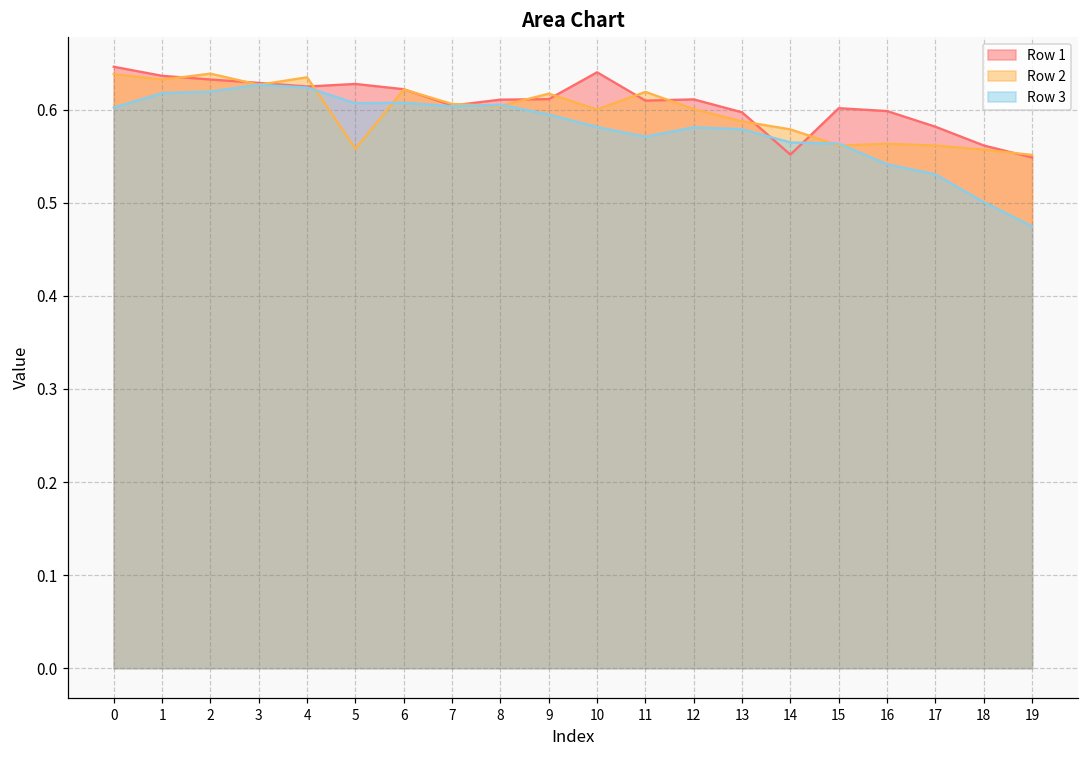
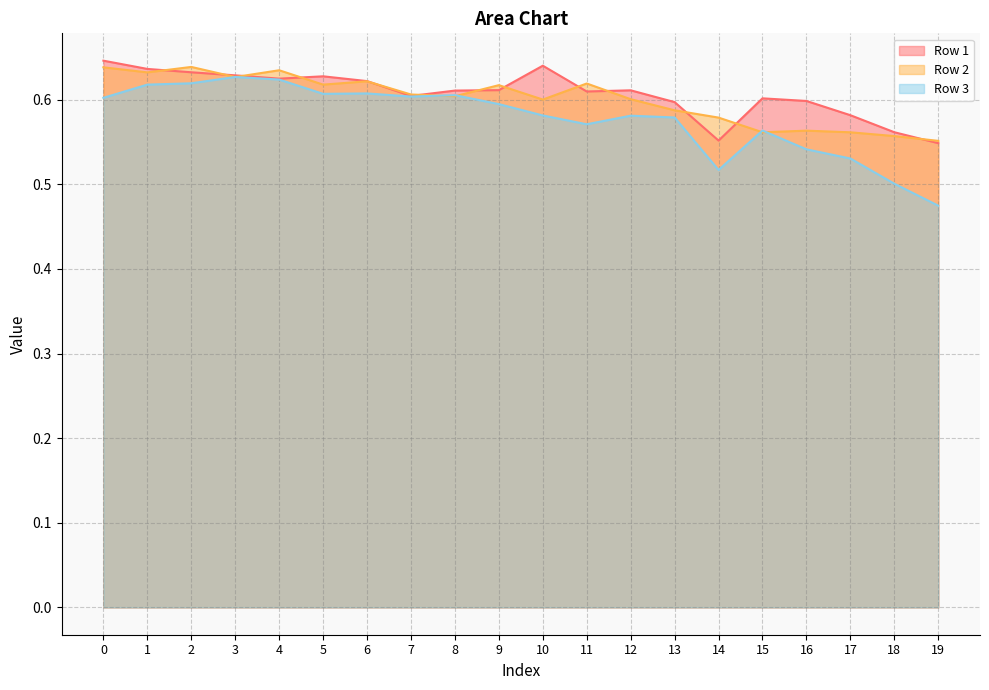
  {
    "Row 1": {
      "0": 0.65,
      "1": 0.64,
      "2": 0.63,
      "5": 0.63,
      "8": 0.61,
      "9": 0.61,
      "10": 0.64,
      "11": 0.61,
      "12": 0.61,
      "13": 0.60,
      "14": 0.55,
      "15": 0.60,
      "16": 0.60,
      "17": 0.58,
      "18": 0.56
    },
    "Row 2": {
      "0": 0.64,
      "1": 0.63,
      "2": 0.64,
      "4": 0.63,
-     "5": 0.56,
+     "5": 0.62,
      "9": 0.62,
      "10": 0.60,
      "11": 0.62,
      "12": 0.60,
      "13": 0.59,
      "14": 0.58,
      "16": 0.56,
      "17": 0.56,
      "18": 0.56
    },
    "Row 3": {
      "0": 0.60,
      "1": 0.62,
      "2": 0.62,
      "5": 0.61,
      "6": 0.61,
      "9": 0.59,
      "10": 0.58,
      "11": 0.57,
      "12": 0.58,
      "13": 0.58,
-     "14": 0.56,
+     "14": 0.52,
      "16": 0.54,
      "17": 0.53,
      "18": 0.50,
      "19": 0.47
    }
  }
